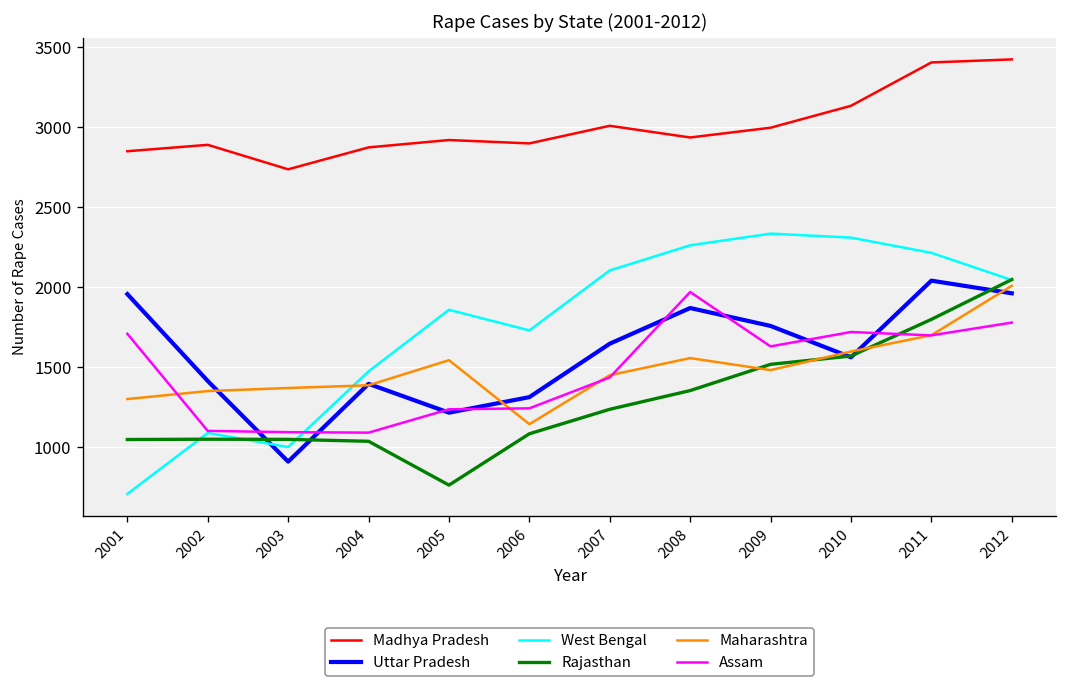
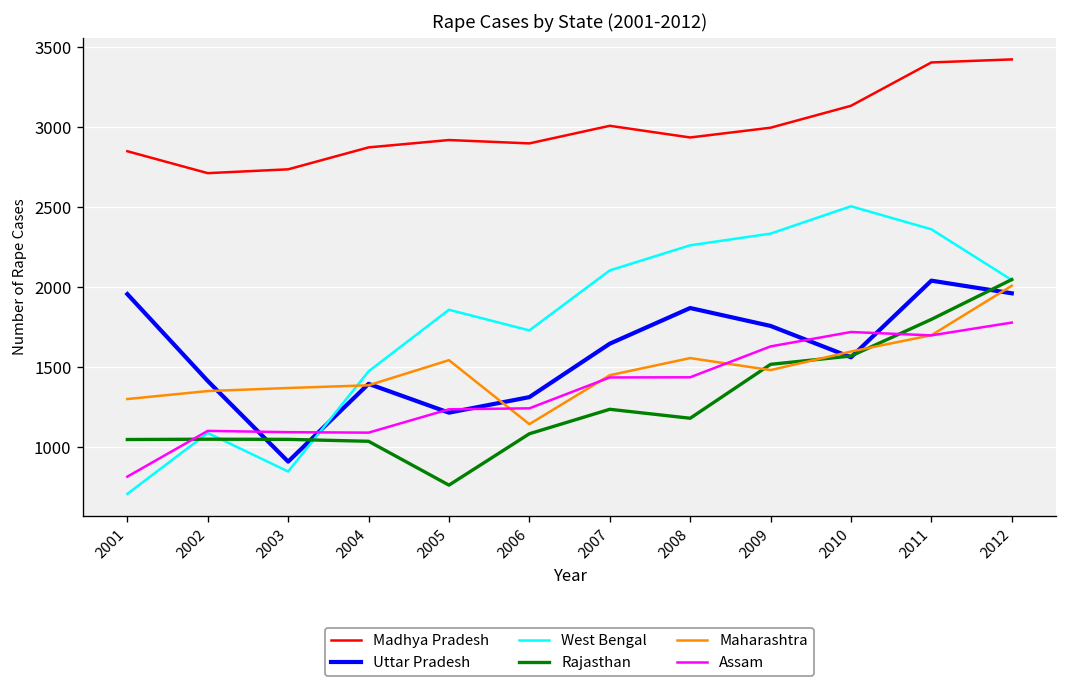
  {
    "Madhya Pradesh": {
      "2001": 2850,
-     "2002": 2890,
+     "2002": 2710,
      "2003": 2740,
      "2004": 2880,
      "2005": 2920,
      "2006": 2900,
      "2007": 3010,
      "2008": 2940,
      "2009": 3000,
      "2010": 3140,
      "2011": 3410,
      "2012": 3430
    },
    "Uttar Pradesh": {
      "2001": 1960,
      "2002": 1420,
      "2003": 910,
      "2005": 1220,
      "2006": 1310,
      "2007": 1650,
      "2008": 1870,
      "2009": 1760,
      "2011": 2040,
      "2012": 1960
    },
    "West Bengal": {
      "2001": 710,
-     "2003": 1000,
+     "2003": 850,
      "2004": 1480,
      "2005": 1860,
      "2006": 1730,
      "2007": 2110,
      "2008": 2260,
      "2009": 2340,
-     "2010": 2310,
-     "2011": 2220
+     "2010": 2510,
+     "2011": 2360
    },
    "Rajasthan": {
      "2001": 1050,
      "2002": 1050,
      "2003": 1050,
      "2004": 1040,
      "2005": 760,
      "2006": 1090,
      "2007": 1240,
-     "2008": 1360,
+     "2008": 1180,
      "2009": 1520,
      "2011": 1800
    },
    "Maharashtra": {
      "2001": 1300,
      "2002": 1350,
      "2003": 1370,
      "2005": 1550,
      "2006": 1150,
      "2008": 1560,
      "2009": 1480,
      "2010": 1600,
      "2012": 2010
    },
    "Assam": {
-     "2001": 1710,
+     "2001": 820,
      "2003": 1100,
      "2004": 1090,
      "2005": 1240,
      "2006": 1240,
-     "2008": 1970,
+     "2008": 1440,
      "2009": 1630,
      "2010": 1720,
      "2012": 1780
    }
  }
